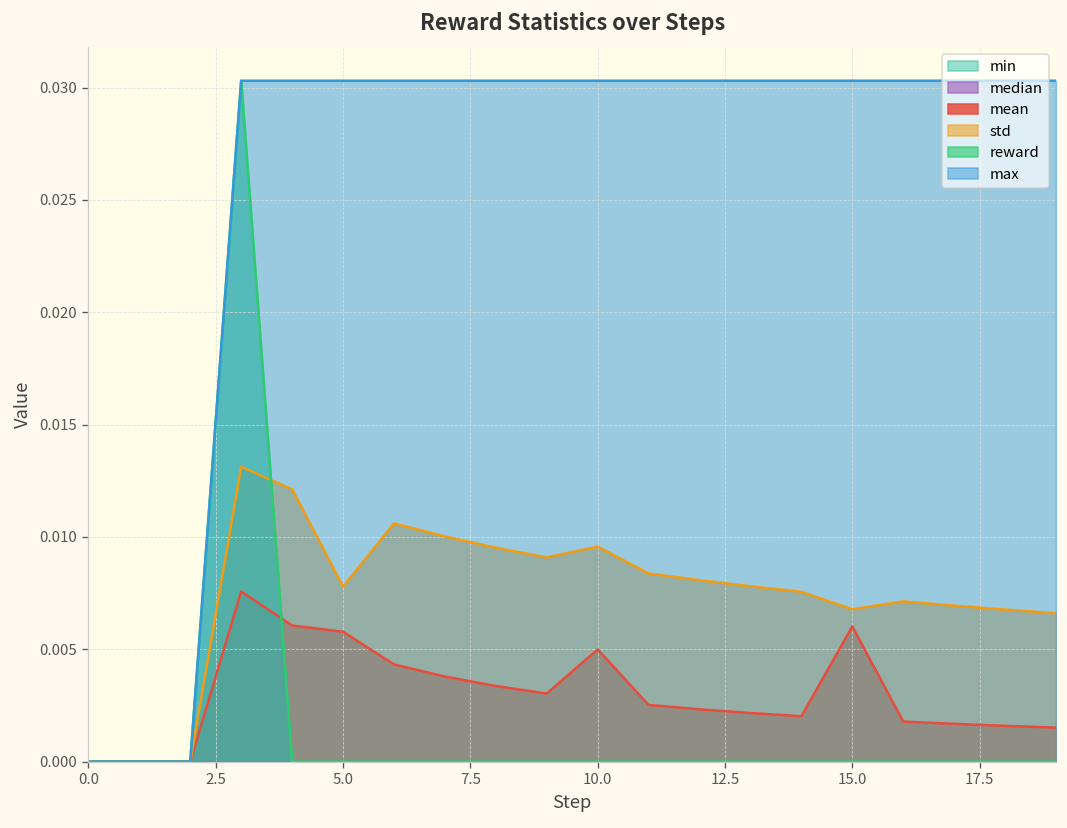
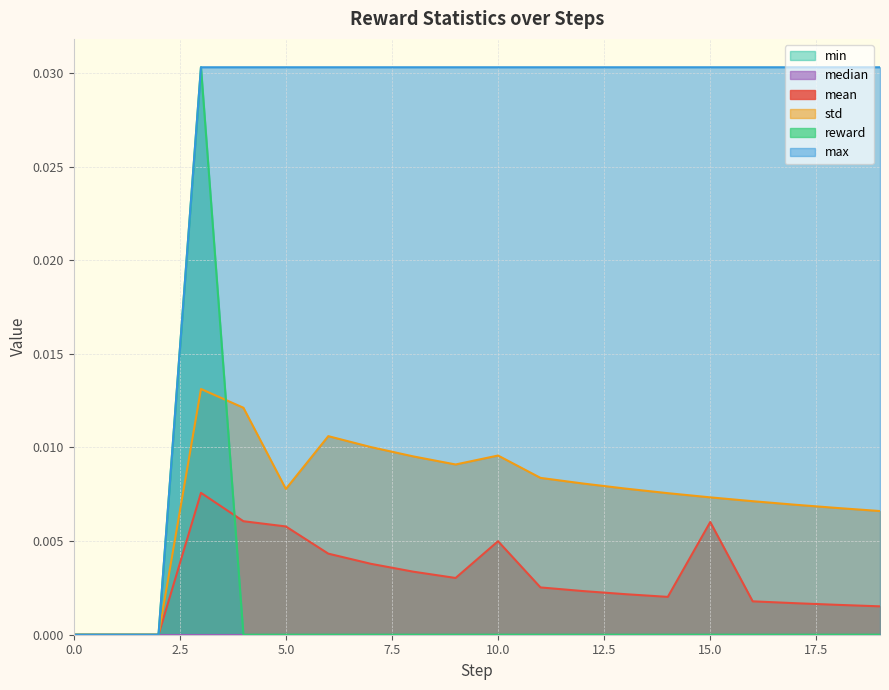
  {
    "mean": {
      "5.0": 0.0058,
      "10.0": 0.0050,
      "15.0": 0.0060
    },
    "std": {
      "5.0": 0.0078,
      "10.0": 0.0096,
-     "15.0": 0.0068
+     "15.0": 0.0073
    },
    "max": {
      "5.0": 0.0303,
      "10.0": 0.0303,
      "15.0": 0.0303
    }
  }
